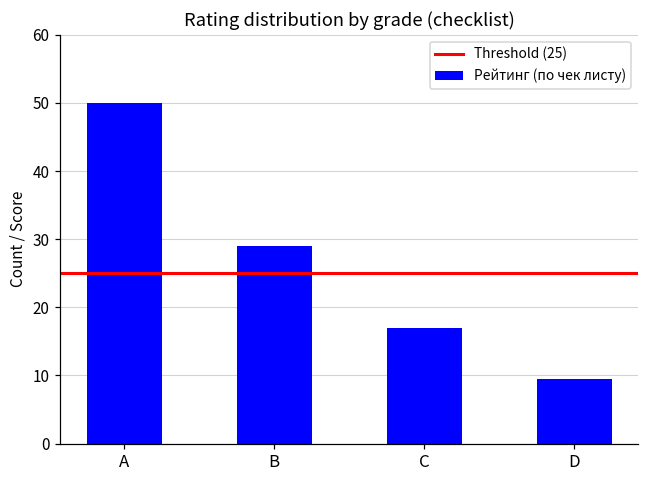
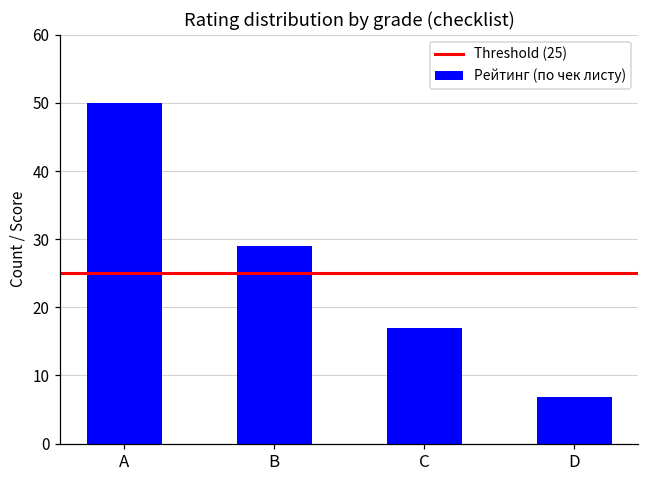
  {
    "A": 50,
    "B": 29,
    "C": 17,
-   "D": 10
+   "D": 7
  }
